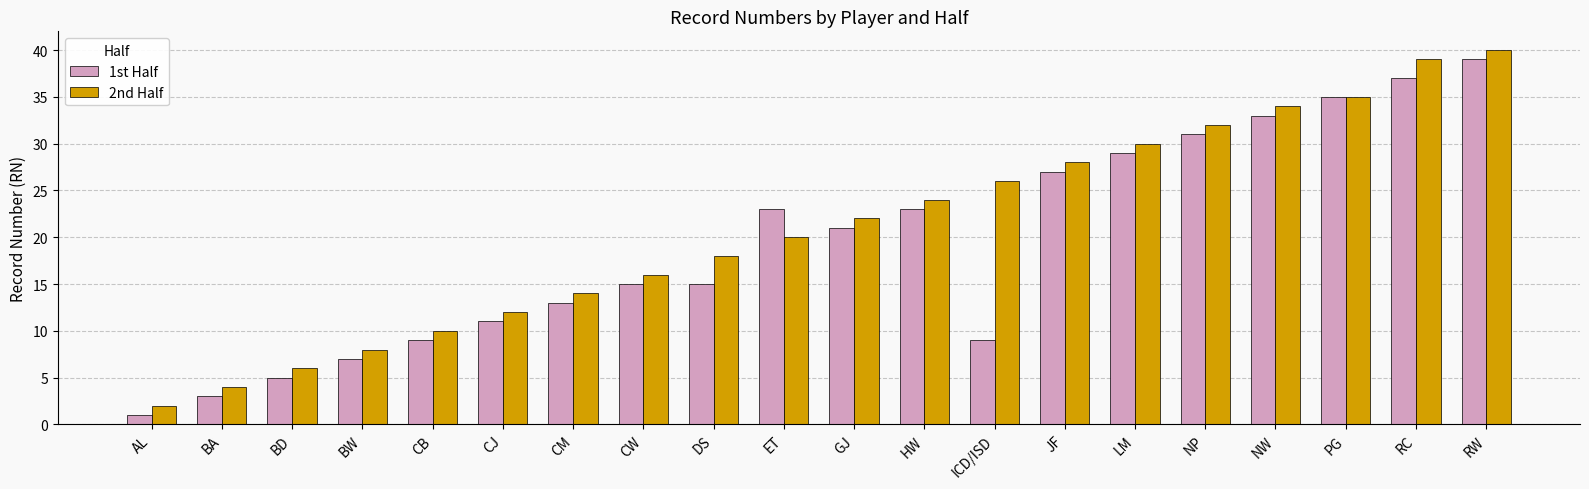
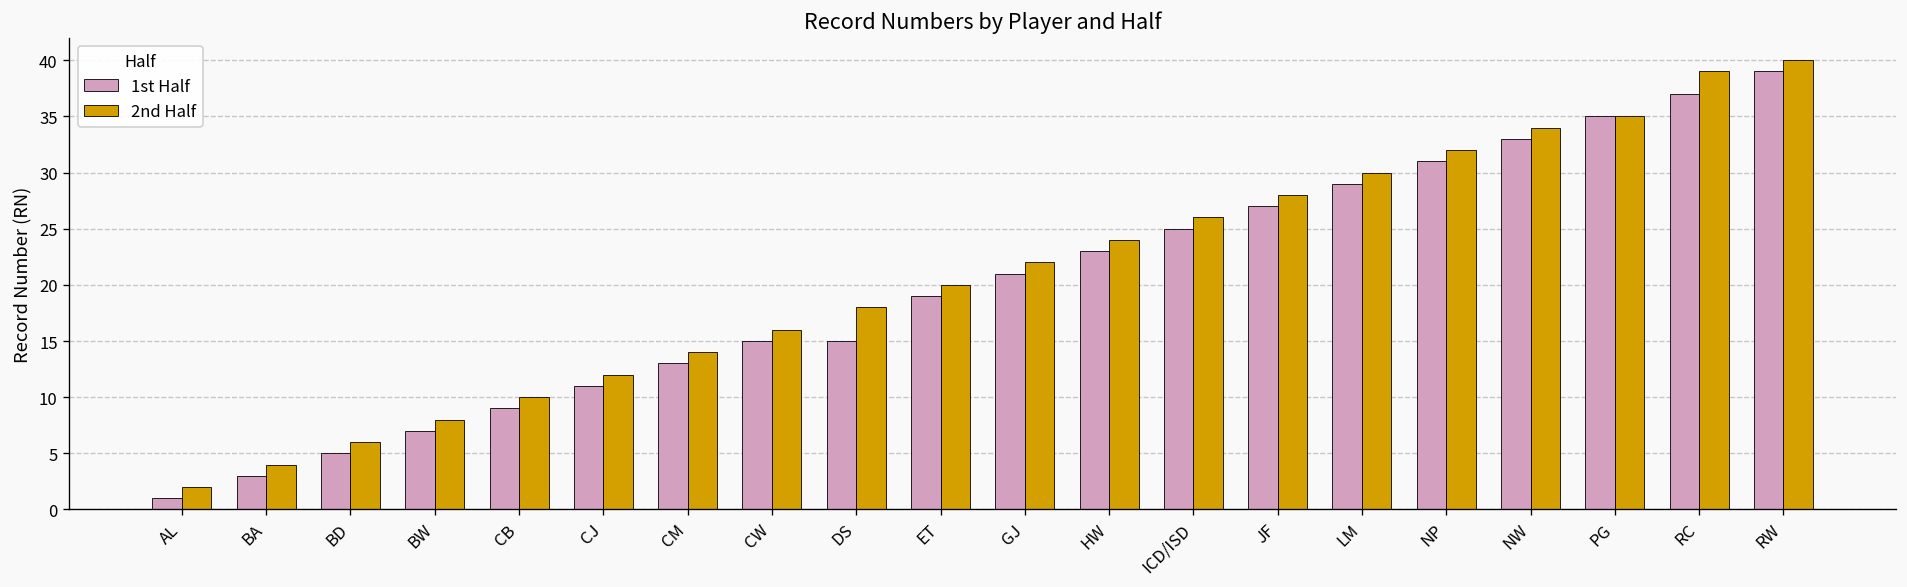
  {
    "1st Half": {
      "AL": 1,
      "BA": 3,
      "BD": 5,
      "BW": 7,
      "CB": 9,
      "CJ": 11,
      "CM": 13,
      "CW": 15,
      "DS": 15,
-     "ET": 23,
+     "ET": 19,
      "GJ": 21,
      "HW": 23,
-     "ICD/ISD": 9,
+     "ICD/ISD": 25,
      "JF": 27,
      "LM": 29,
      "NP": 31,
      "NW": 33,
      "PG": 35,
      "RC": 37,
      "RW": 39
    },
    "2nd Half": {
      "AL": 2,
      "BA": 4,
      "BD": 6,
      "BW": 8,
      "CB": 10,
      "CJ": 12,
      "CM": 14,
      "CW": 16,
      "DS": 18,
      "ET": 20,
      "GJ": 22,
      "HW": 24,
      "ICD/ISD": 26,
      "JF": 28,
      "LM": 30,
      "NP": 32,
      "NW": 34,
      "PG": 35,
      "RC": 39,
      "RW": 40
    }
  }
